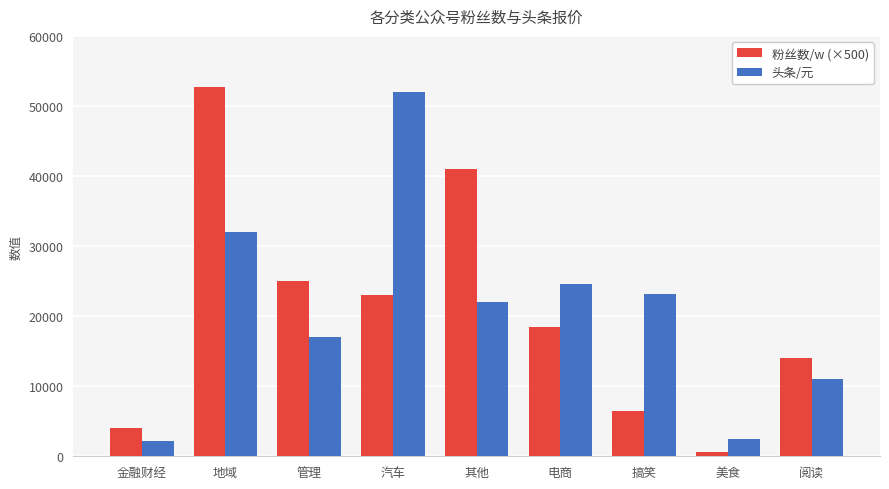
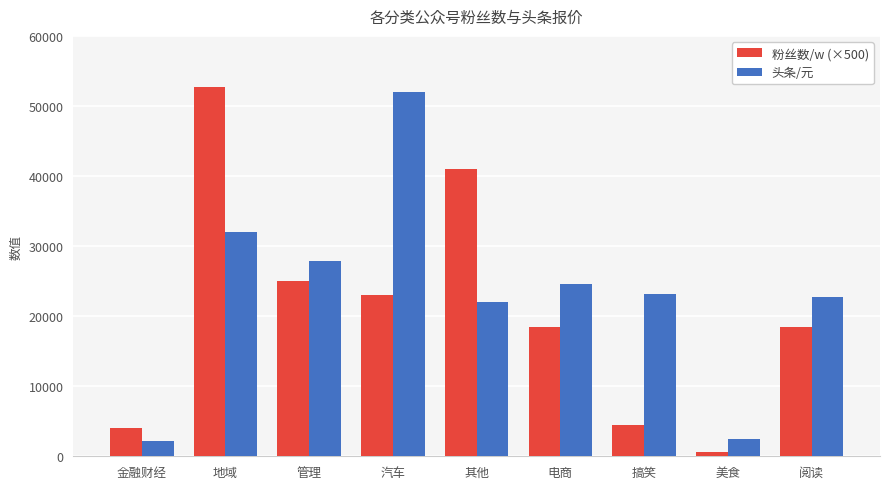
  {
    "粉丝数/w (×500)": {
      "金融财经": 4000,
      "地域": 53000,
      "管理": 25000,
      "汽车": 23000,
      "其他": 41000,
      "电商": 19000,
-     "搞笑": 7000,
+     "搞笑": 5000,
      "美食": 1000,
-     "阅读": 14000
+     "阅读": 19000
    },
    "头条/元": {
      "金融财经": 2000,
      "地域": 32000,
-     "管理": 17000,
+     "管理": 28000,
      "汽车": 52000,
      "其他": 22000,
      "电商": 25000,
      "搞笑": 23000,
      "美食": 3000,
-     "阅读": 11000
+     "阅读": 23000
    }
  }
